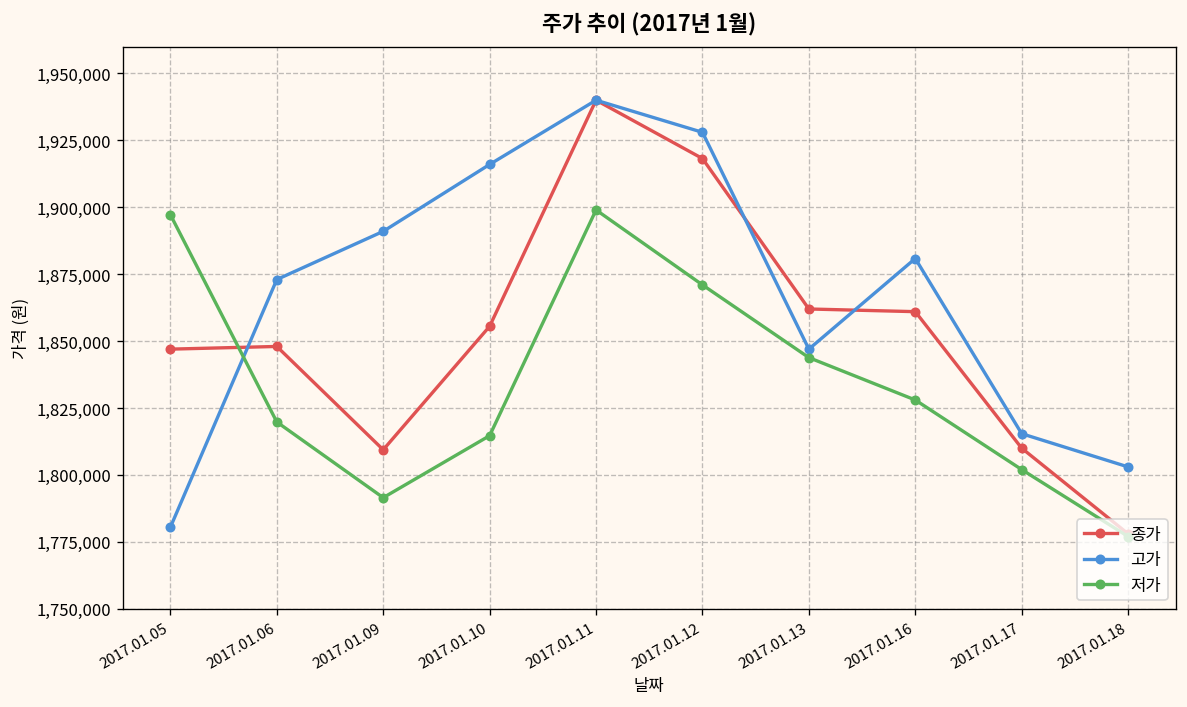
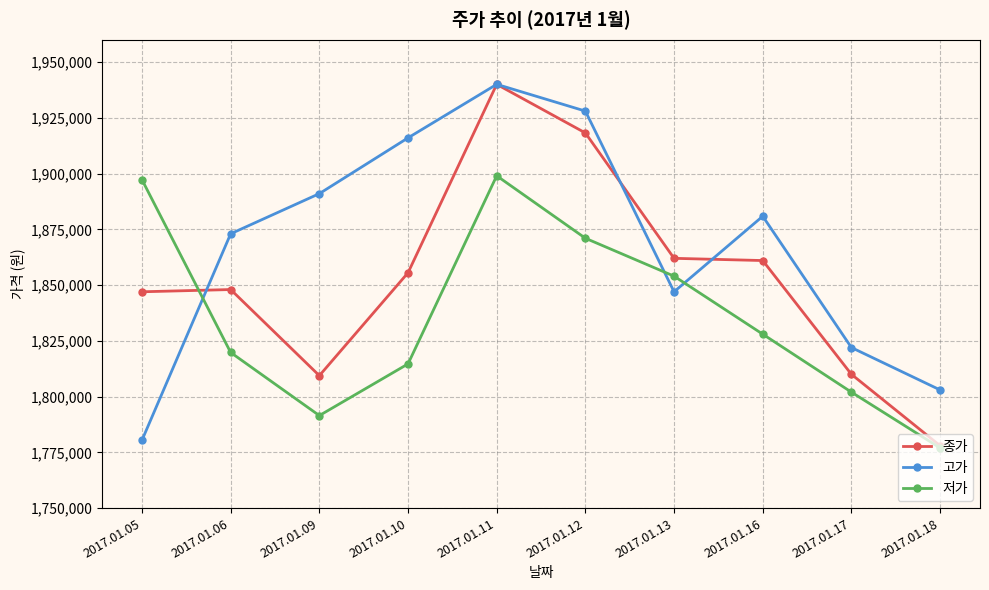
  {
    "종가": {
      "2017.01.05": "1,847,000",
      "2017.01.06": "1,848,000",
      "2017.01.09": "1,809,000",
      "2017.01.10": "1,856,000",
      "2017.01.12": "1,918,000",
      "2017.01.13": "1,862,000",
      "2017.01.16": "1,861,000",
      "2017.01.17": "1,810,000"
    },
    "고가": {
      "2017.01.05": "1,780,000",
      "2017.01.06": "1,873,000",
      "2017.01.09": "1,891,000",
      "2017.01.10": "1,916,000",
      "2017.01.12": "1,928,000",
      "2017.01.13": "1,847,000",
      "2017.01.16": "1,881,000",
-     "2017.01.17": "1,815,000",
+     "2017.01.17": "1,822,000",
      "2017.01.18": "1,803,000"
    },
    "저가": {
      "2017.01.05": "1,897,000",
      "2017.01.06": "1,820,000",
      "2017.01.09": "1,792,000",
      "2017.01.10": "1,815,000",
      "2017.01.11": "1,899,000",
      "2017.01.12": "1,871,000",
-     "2017.01.13": "1,844,000",
+     "2017.01.13": "1,854,000",
      "2017.01.16": "1,828,000",
      "2017.01.17": "1,802,000"
    }
  }
